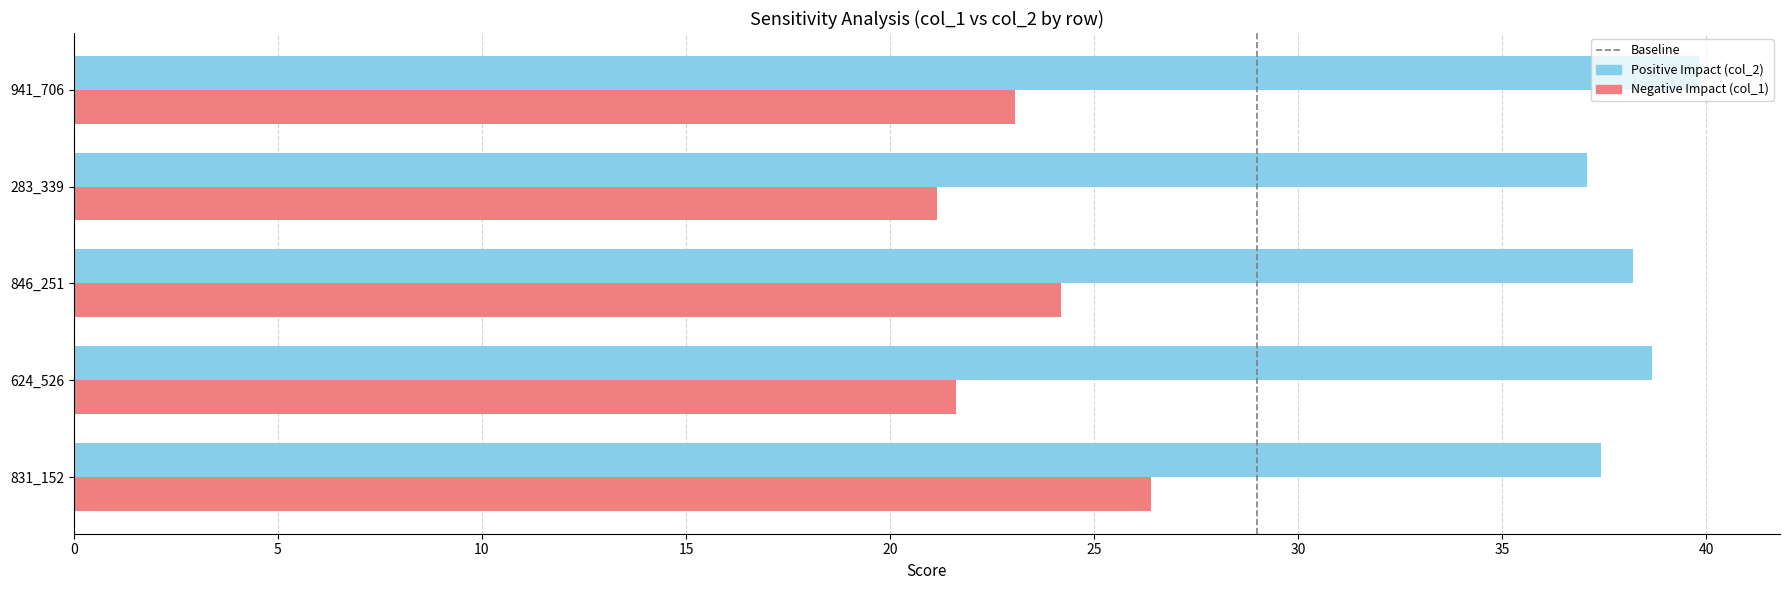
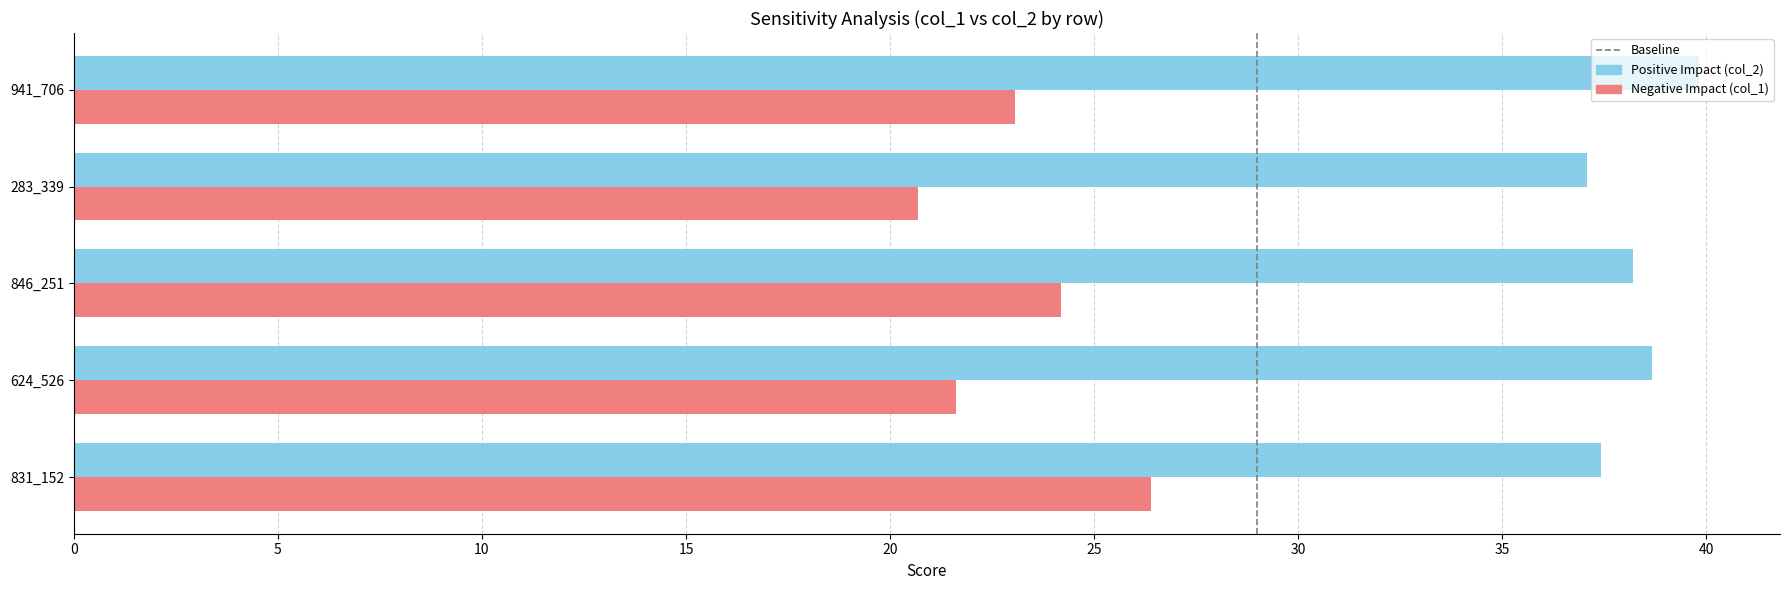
  {
    "Positive Impact (col_2)": {
      "283_339": 37.1,
      "846_251": 38.2,
      "624_526": 38.7,
      "831_152": 37.4
    },
    "Negative Impact (col_1)": {
      "941_706": 23.1,
-     "283_339": 21.1,
+     "283_339": 20.7,
      "846_251": 24.2,
      "624_526": 21.6,
      "831_152": 26.4
    }
  }
